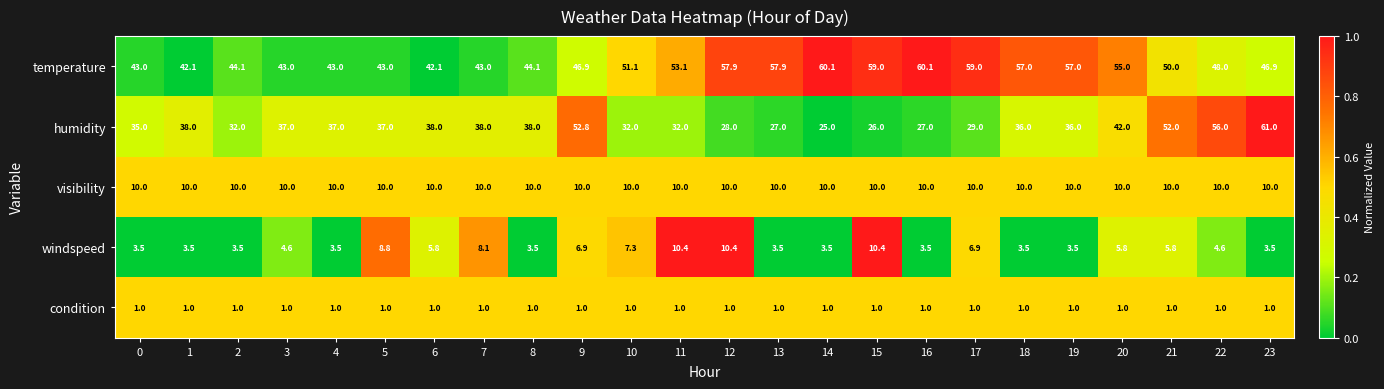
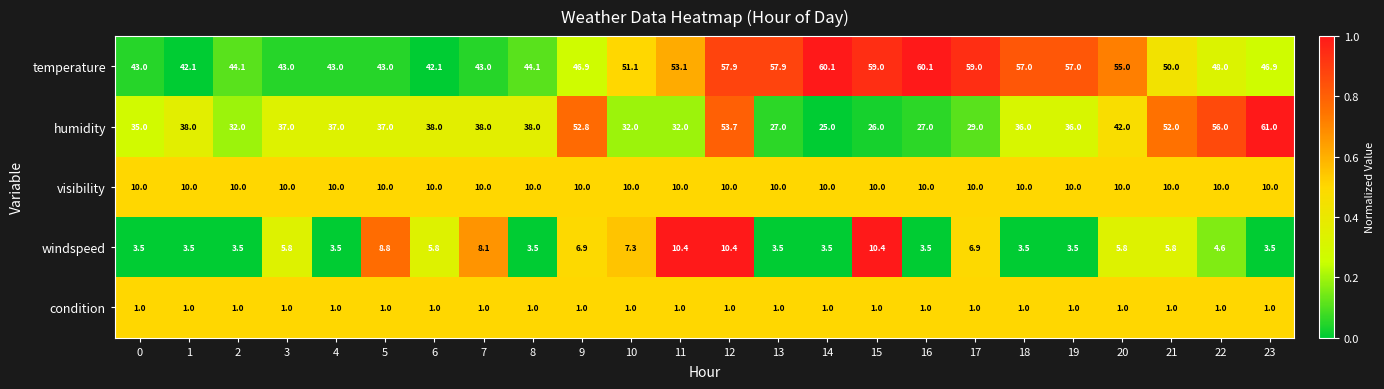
  {
    "temperature": {
      "0": 43.0,
      "1": 42.1,
      "2": 44.1,
      "3": 43.0,
      "4": 43.0,
      "5": 43.0,
      "6": 42.1,
      "7": 43.0,
      "8": 44.1,
      "9": 46.9,
      "10": 51.1,
      "11": 53.1,
      "12": 57.9,
      "13": 57.9,
      "14": 60.1,
      "15": 59.0,
      "16": 60.1,
      "17": 59.0,
      "18": 57.0,
      "19": 57.0,
      "20": 55.0,
      "21": 50.0,
      "22": 48.0,
      "23": 46.9
    },
    "humidity": {
      "0": 35.0,
      "1": 38.0,
      "2": 32.0,
      "3": 37.0,
      "4": 37.0,
      "5": 37.0,
      "6": 38.0,
      "7": 38.0,
      "8": 38.0,
      "9": 52.8,
      "10": 32.0,
      "11": 32.0,
-     "12": 28.0,
+     "12": 53.7,
      "13": 27.0,
      "14": 25.0,
      "15": 26.0,
      "16": 27.0,
      "17": 29.0,
      "18": 36.0,
      "19": 36.0,
      "20": 42.0,
      "21": 52.0,
      "22": 56.0,
      "23": 61.0
    },
    "visibility": {
      "0": 10.0,
      "1": 10.0,
      "2": 10.0,
      "3": 10.0,
      "4": 10.0,
      "5": 10.0,
      "6": 10.0,
      "7": 10.0,
      "8": 10.0,
      "9": 10.0,
      "10": 10.0,
      "11": 10.0,
      "12": 10.0,
      "13": 10.0,
      "14": 10.0,
      "15": 10.0,
      "16": 10.0,
      "17": 10.0,
      "18": 10.0,
      "19": 10.0,
      "20": 10.0,
      "21": 10.0,
      "22": 10.0,
      "23": 10.0
    },
    "windspeed": {
      "0": 3.5,
      "1": 3.5,
      "2": 3.5,
-     "3": 4.6,
+     "3": 5.8,
      "4": 3.5,
      "5": 8.8,
      "6": 5.8,
      "7": 8.1,
      "8": 3.5,
      "9": 6.9,
      "10": 7.3,
      "11": 10.4,
      "12": 10.4,
      "13": 3.5,
      "14": 3.5,
      "15": 10.4,
      "16": 3.5,
      "17": 6.9,
      "18": 3.5,
      "19": 3.5,
      "20": 5.8,
      "21": 5.8,
      "22": 4.6,
      "23": 3.5
    },
    "condition": {
      "0": 1.0,
      "1": 1.0,
      "2": 1.0,
      "3": 1.0,
      "4": 1.0,
      "5": 1.0,
      "6": 1.0,
      "7": 1.0,
      "8": 1.0,
      "9": 1.0,
      "10": 1.0,
      "11": 1.0,
      "12": 1.0,
      "13": 1.0,
      "14": 1.0,
      "15": 1.0,
      "16": 1.0,
      "17": 1.0,
      "18": 1.0,
      "19": 1.0,
      "20": 1.0,
      "21": 1.0,
      "22": 1.0,
      "23": 1.0
    }
  }
